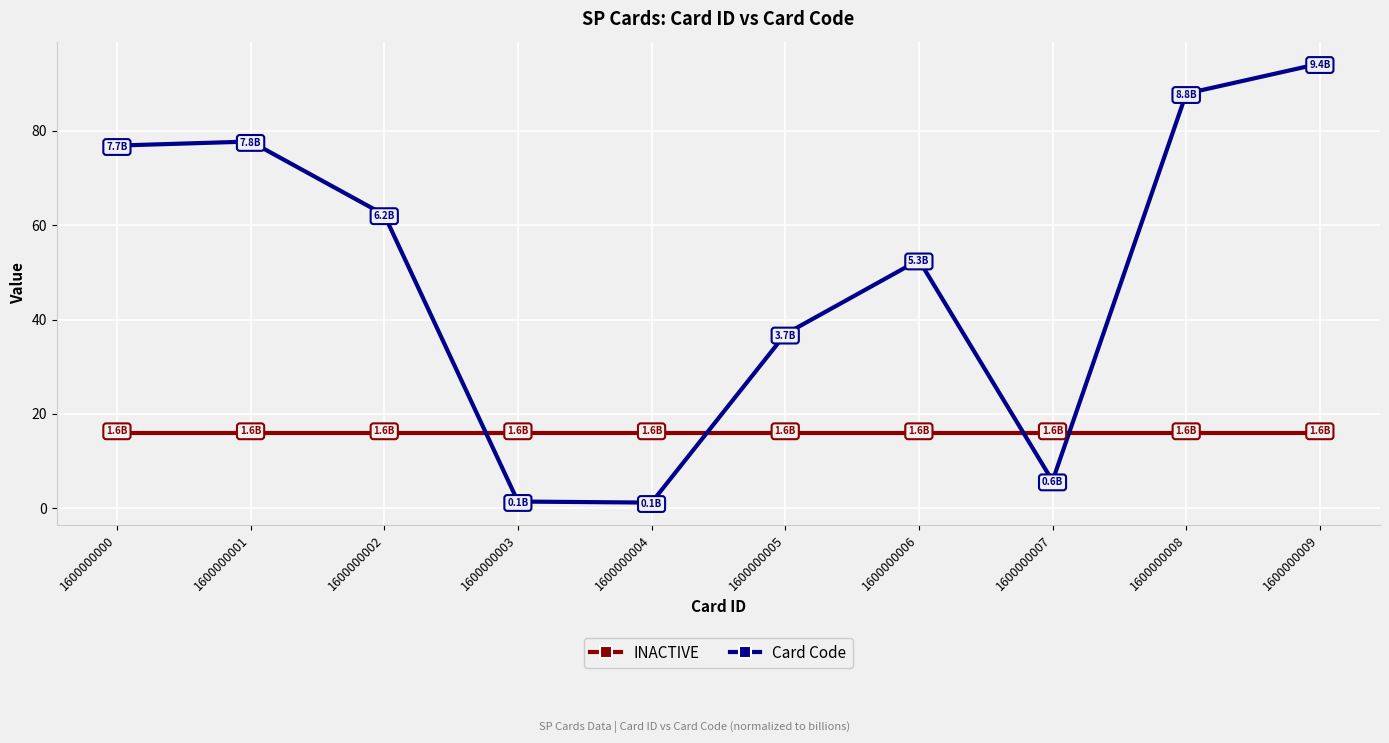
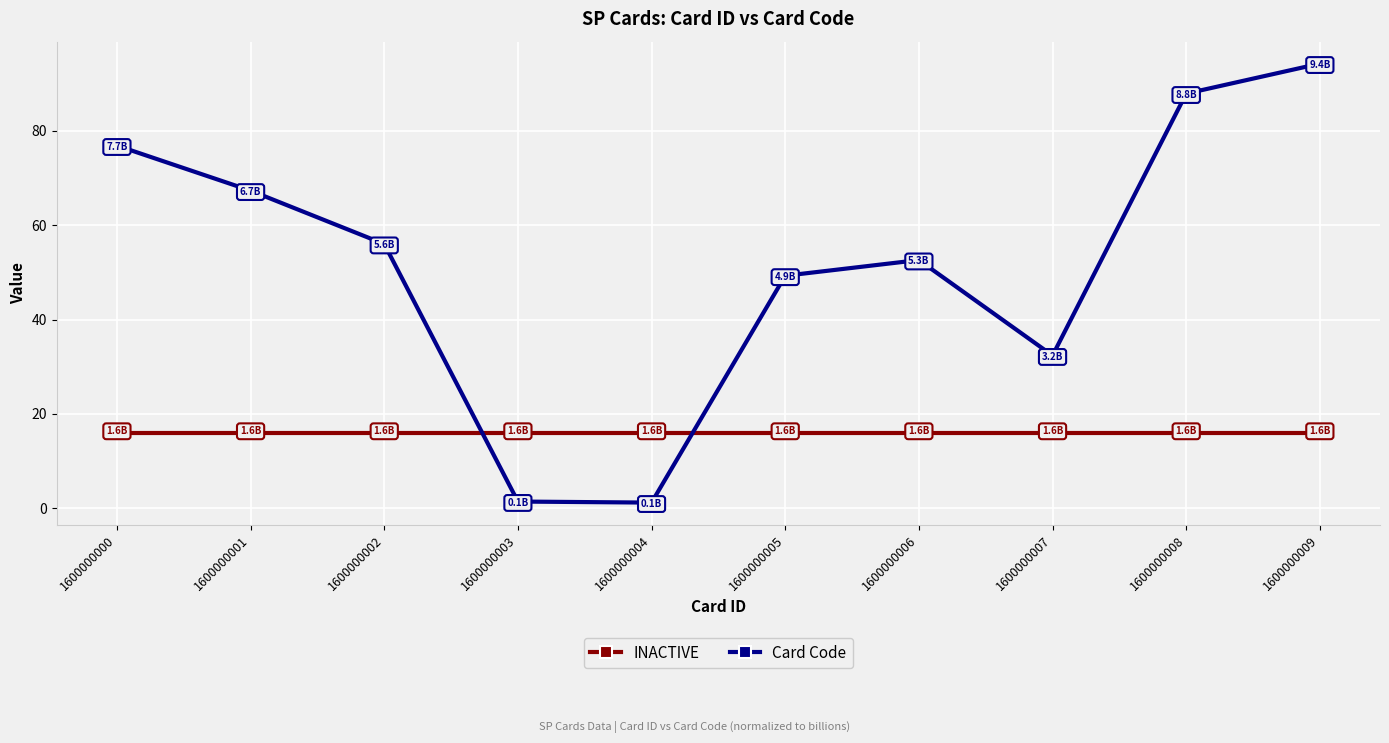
  {
    "Card Code": {
-     "1600000001": "7.8B",
-     "1600000002": "6.2B",
-     "1600000005": "3.7B",
-     "1600000007": "0.6B"
+     "1600000001": "6.7B",
+     "1600000002": "5.6B",
+     "1600000005": "4.9B",
+     "1600000007": "3.2B"
    }
  }
